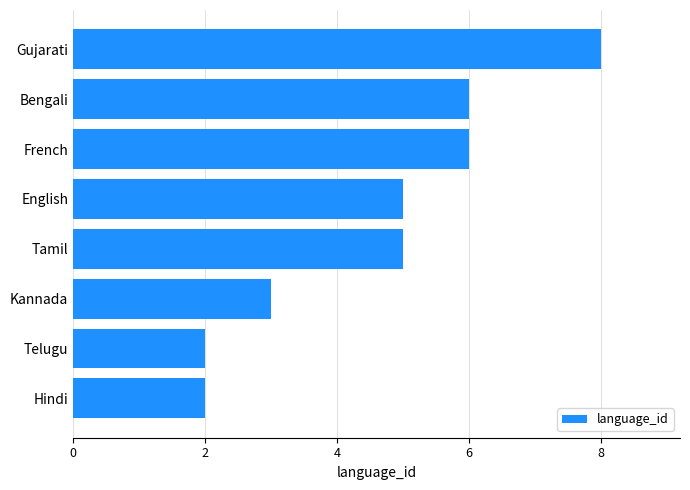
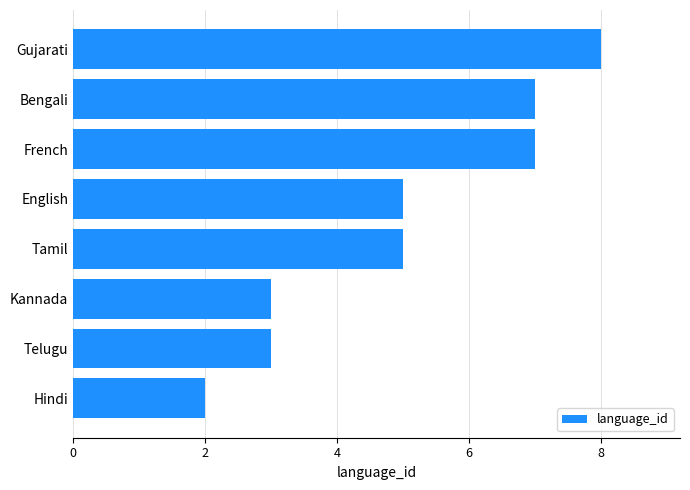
  {
    "Gujarati": 8,
-   "Bengali": 6,
-   "French": 6,
+   "Bengali": 7,
+   "French": 7,
    "English": 5,
    "Tamil": 5,
    "Kannada": 3,
-   "Telugu": 2,
+   "Telugu": 3,
    "Hindi": 2
  }
